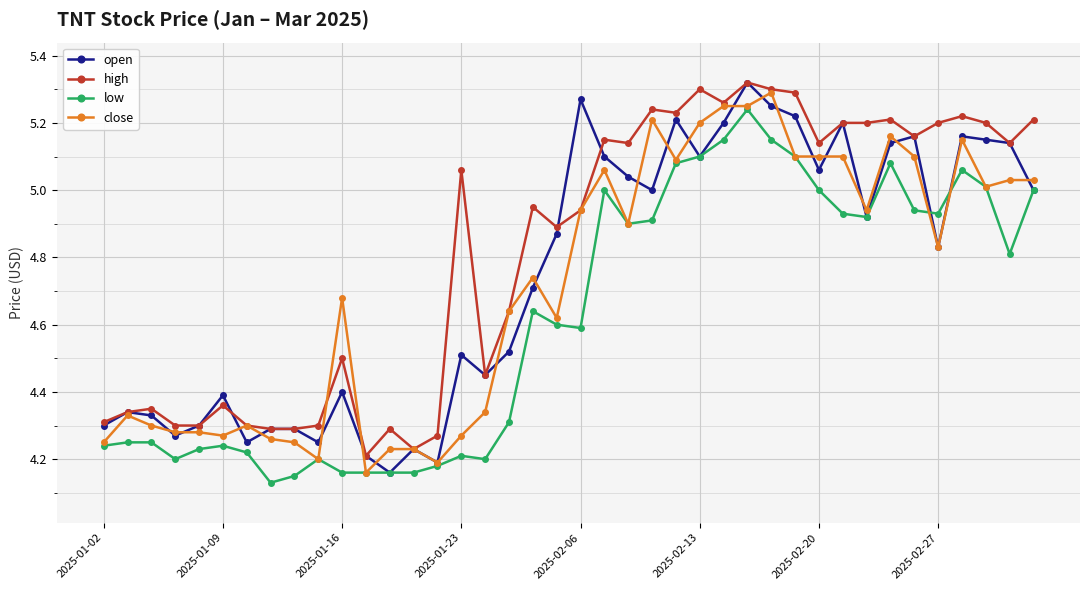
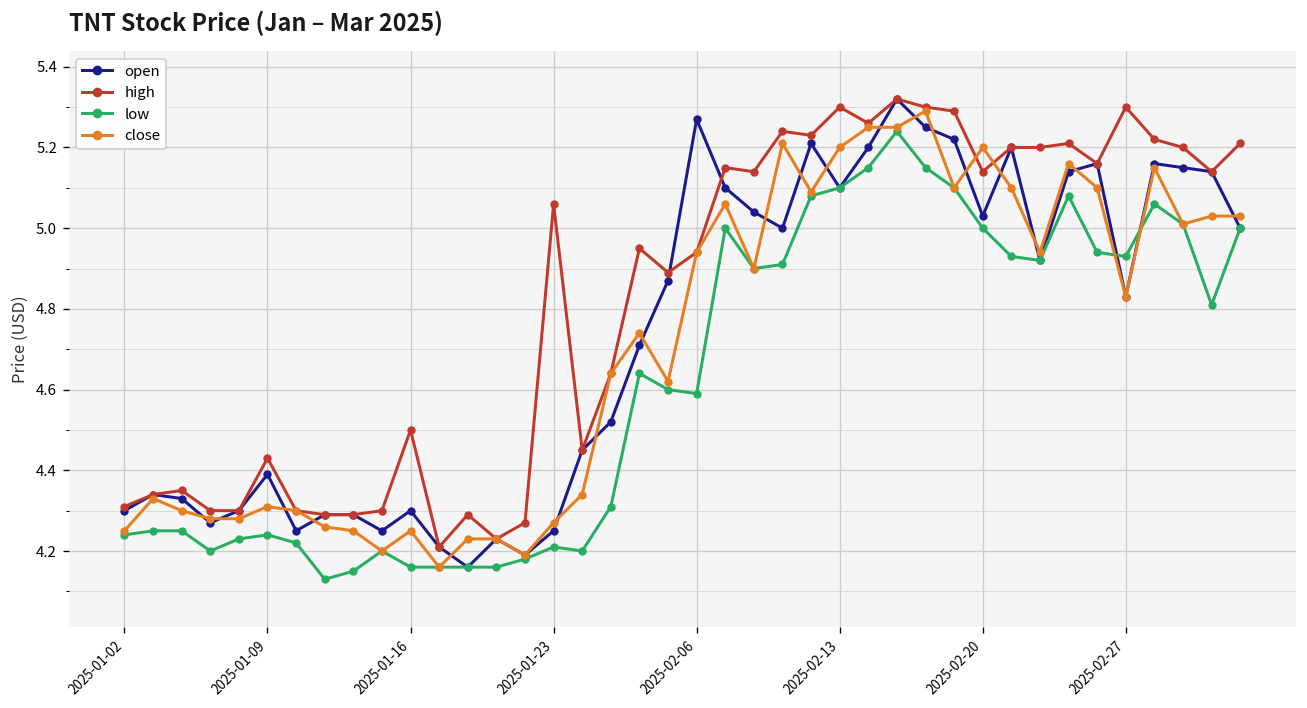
  {
    "open": {
      "2025-01-02": 4.30,
      "2025-01-09": 4.39,
-     "2025-01-16": 4.4,
-     "2025-01-23": 4.51,
+     "2025-01-16": 4.3,
+     "2025-01-23": 4.25,
      "2025-02-06": 5.27,
-     "2025-02-20": 5.06
+     "2025-02-20": 5.03
    },
    "high": {
      "2025-01-02": 4.31,
-     "2025-01-09": 4.36,
+     "2025-01-09": 4.43,
      "2025-01-16": 4.50,
      "2025-01-23": 5.06,
      "2025-02-13": 5.30,
      "2025-02-20": 5.14,
-     "2025-02-27": 5.2
+     "2025-02-27": 5.3
    },
    "low": {
      "2025-01-02": 4.24,
      "2025-01-09": 4.24,
      "2025-01-16": 4.16,
      "2025-01-23": 4.21,
      "2025-02-06": 4.59,
      "2025-02-20": 5.00,
      "2025-02-27": 4.93
    },
    "close": {
      "2025-01-02": 4.25,
-     "2025-01-09": 4.27,
-     "2025-01-16": 4.68,
+     "2025-01-09": 4.31,
+     "2025-01-16": 4.25,
      "2025-01-23": 4.27,
      "2025-02-13": 5.20,
-     "2025-02-20": 5.1
+     "2025-02-20": 5.2
    }
  }
